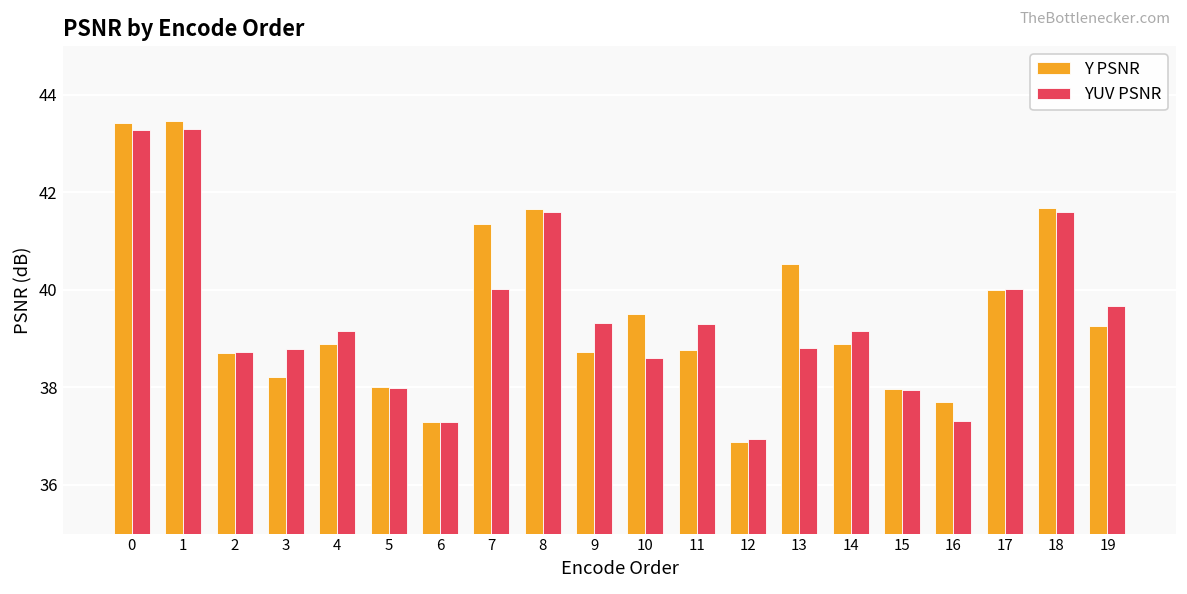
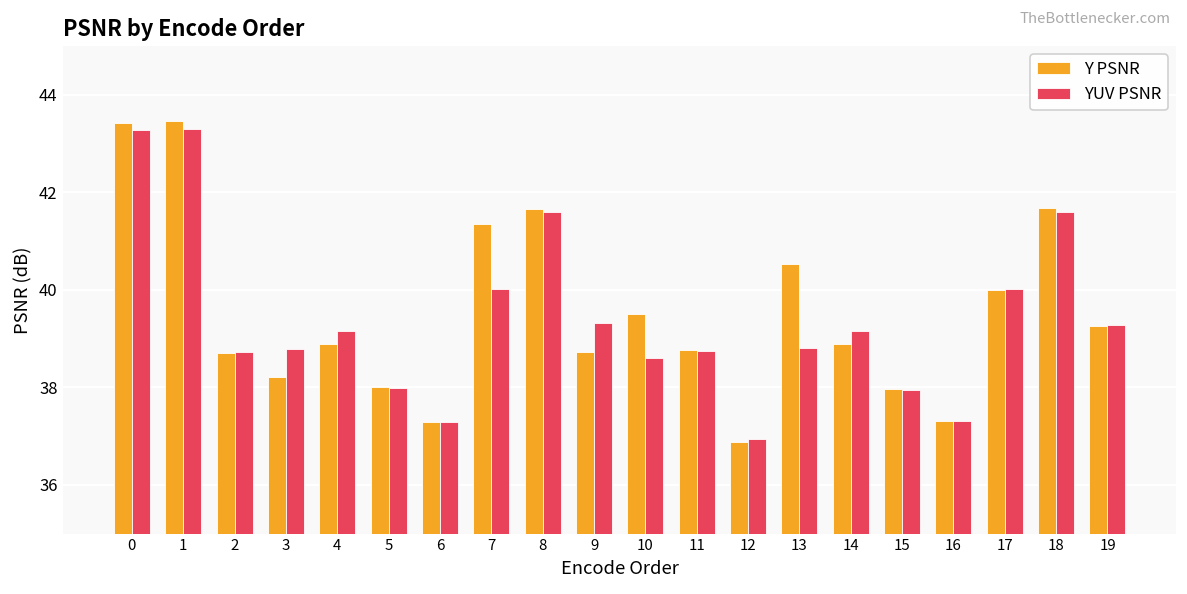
  {
    "Y PSNR": {
      "0": 43.4,
      "1": 43.5,
      "2": 38.7,
      "3": 38.2,
      "4": 38.9,
      "5": 38.0,
      "6": 37.3,
      "7": 41.4,
      "8": 41.7,
      "9": 38.7,
      "10": 39.5,
      "11": 38.8,
      "12": 36.9,
      "13": 40.5,
      "14": 38.9,
      "15": 38.0,
-     "16": 37.7,
+     "16": 37.3,
      "17": 40.0,
      "18": 41.7,
      "19": 39.2
    },
    "YUV PSNR": {
      "0": 43.3,
      "1": 43.3,
      "2": 38.7,
      "3": 38.8,
      "4": 39.2,
      "5": 38.0,
      "6": 37.3,
      "7": 40.0,
      "8": 41.6,
      "9": 39.3,
      "10": 38.6,
-     "11": 39.3,
+     "11": 38.7,
      "12": 36.9,
      "13": 38.8,
      "14": 39.2,
      "15": 38.0,
      "16": 37.3,
      "17": 40.0,
      "18": 41.6,
-     "19": 39.7
+     "19": 39.3
    }
  }
